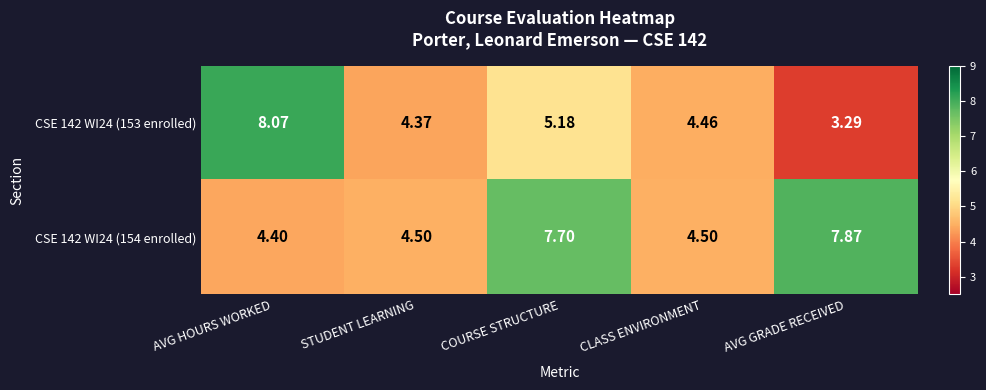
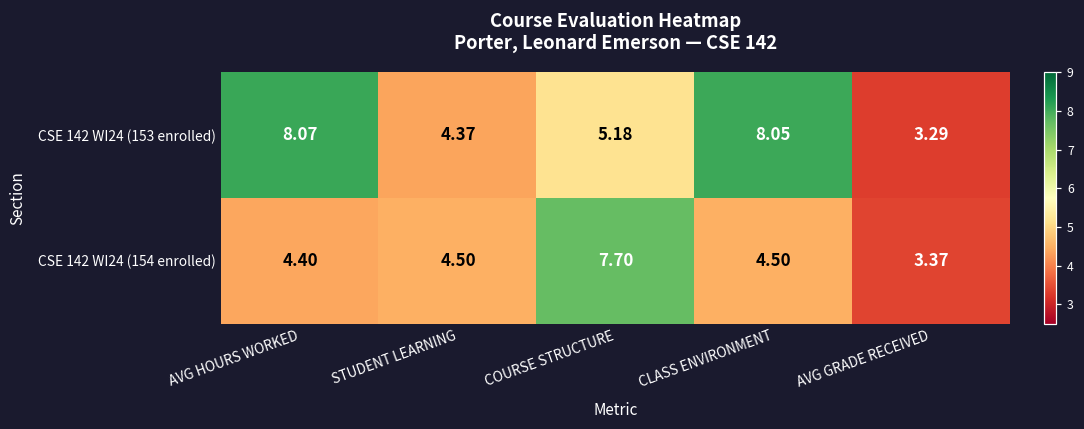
  {
    "CSE 142 WI24 (153 enrolled)": {
      "AVG HOURS WORKED": 8.07,
      "STUDENT LEARNING": 4.37,
      "COURSE STRUCTURE": 5.18,
-     "CLASS ENVIRONMENT": 4.46,
+     "CLASS ENVIRONMENT": 8.05,
      "AVG GRADE RECEIVED": 3.29
    },
    "CSE 142 WI24 (154 enrolled)": {
      "AVG HOURS WORKED": 4.40,
      "STUDENT LEARNING": 4.50,
      "COURSE STRUCTURE": 7.70,
      "CLASS ENVIRONMENT": 4.50,
-     "AVG GRADE RECEIVED": 7.87
+     "AVG GRADE RECEIVED": 3.37
    }
  }
